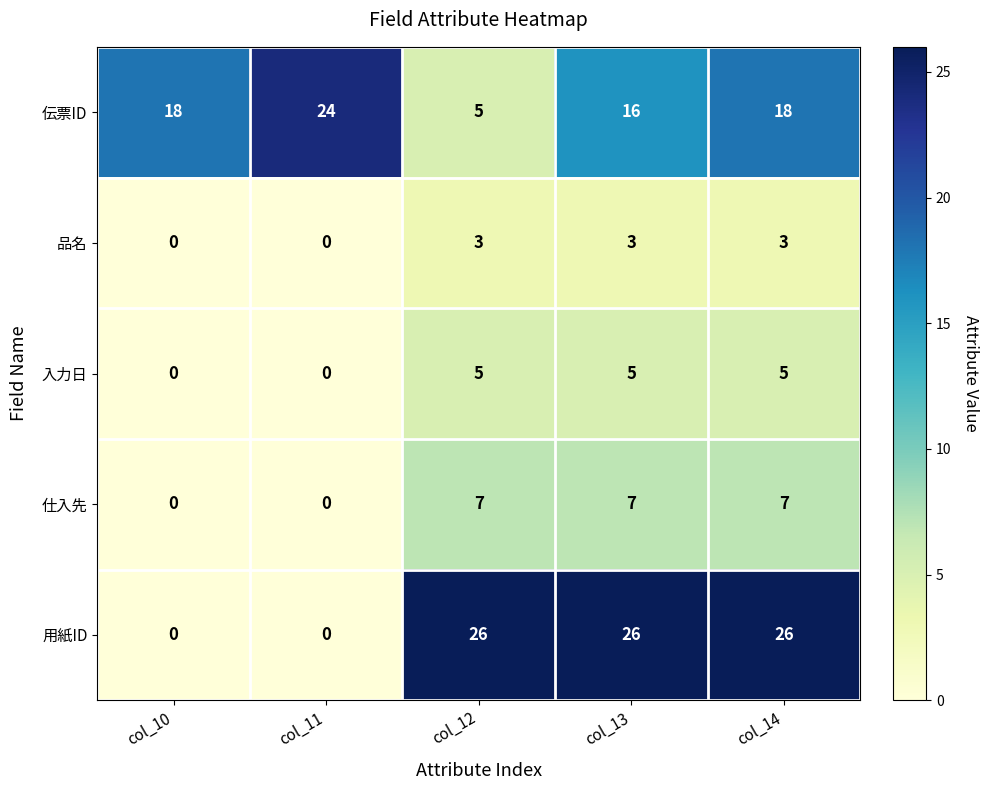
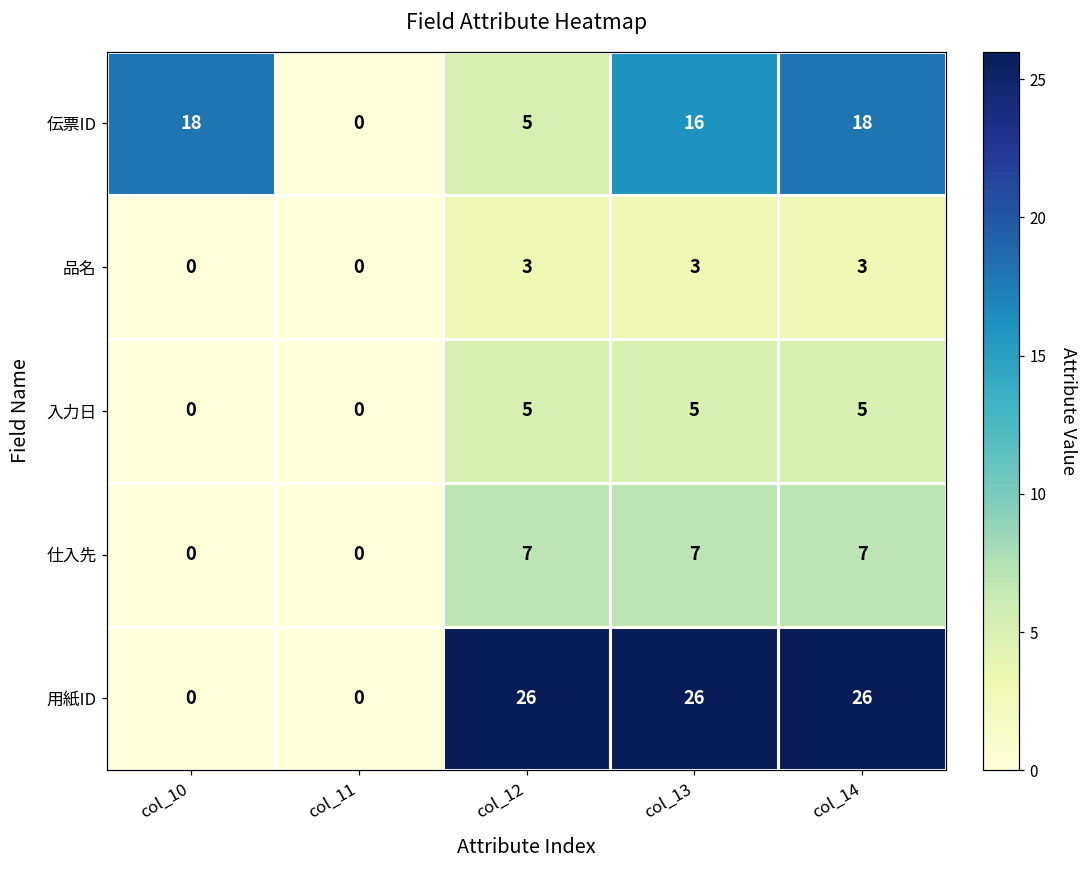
  {
    "伝票ID": {
      "col_10": 18,
-     "col_11": 24,
+     "col_11": 0,
      "col_12": 5,
      "col_13": 16,
      "col_14": 18
    },
    "品名": {
      "col_10": 0,
      "col_11": 0,
      "col_12": 3,
      "col_13": 3,
      "col_14": 3
    },
    "入力日": {
      "col_10": 0,
      "col_11": 0,
      "col_12": 5,
      "col_13": 5,
      "col_14": 5
    },
    "仕入先": {
      "col_10": 0,
      "col_11": 0,
      "col_12": 7,
      "col_13": 7,
      "col_14": 7
    },
    "用紙ID": {
      "col_10": 0,
      "col_11": 0,
      "col_12": 26,
      "col_13": 26,
      "col_14": 26
    }
  }
